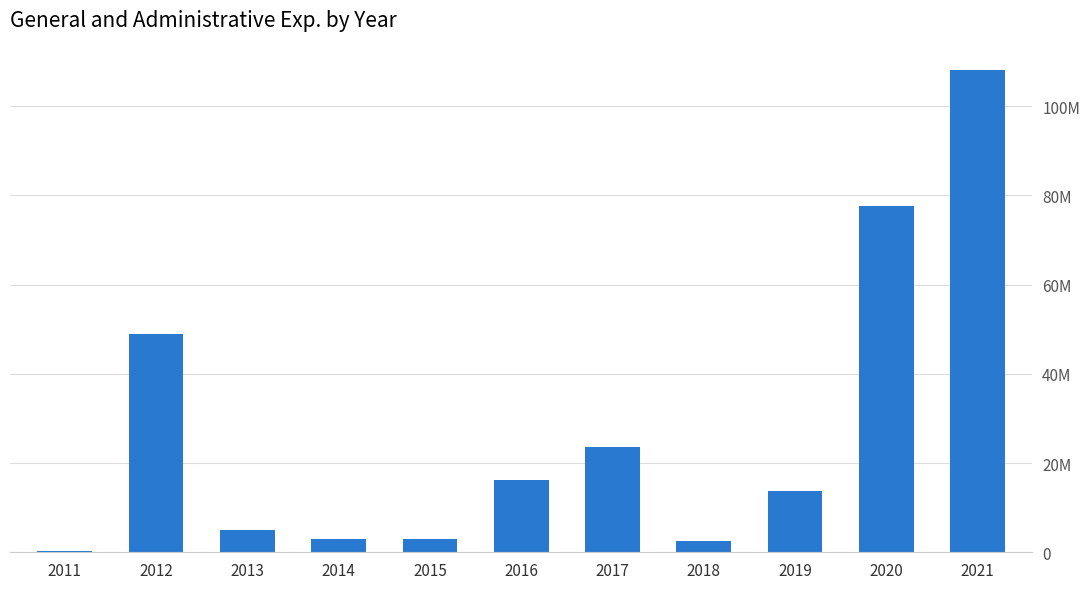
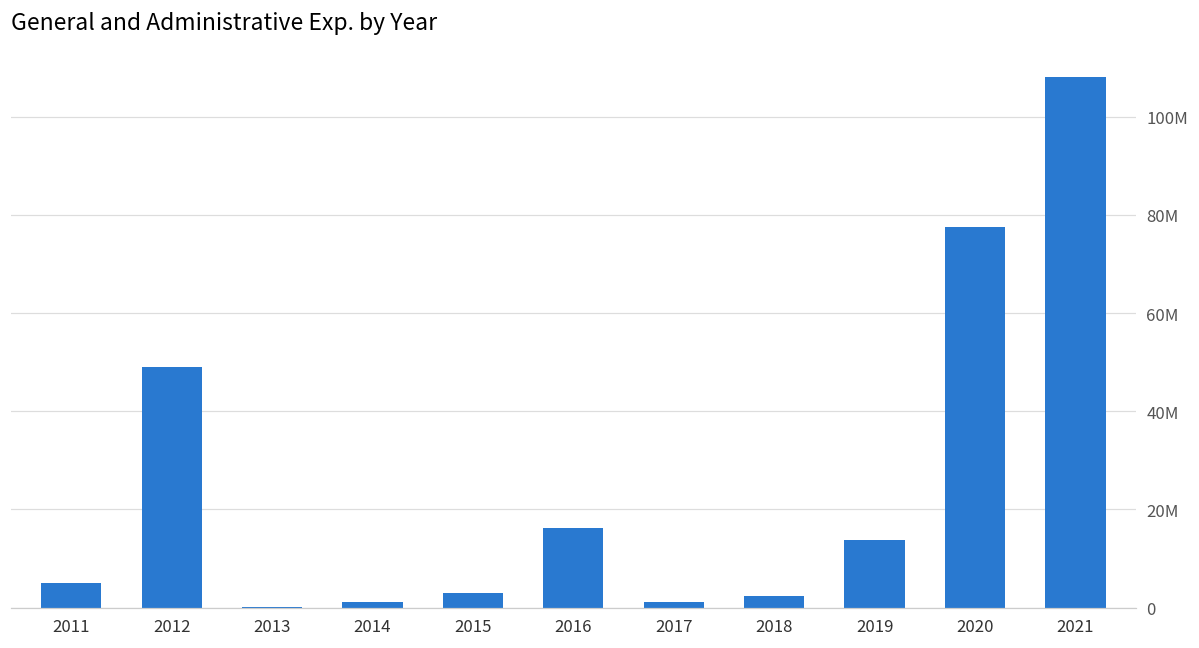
  {
-   "2011": 0,
+   "2011": 5000000,
    "2012": 49000000,
-   "2013": 5000000,
-   "2014": 3000000,
+   "2013": 0,
+   "2014": 1000000,
    "2015": 3000000,
    "2016": 16000000,
-   "2017": 24000000,
+   "2017": 1000000,
    "2018": 2000000,
    "2019": 14000000,
    "2020": 78000000,
    "2021": 108000000
  }
